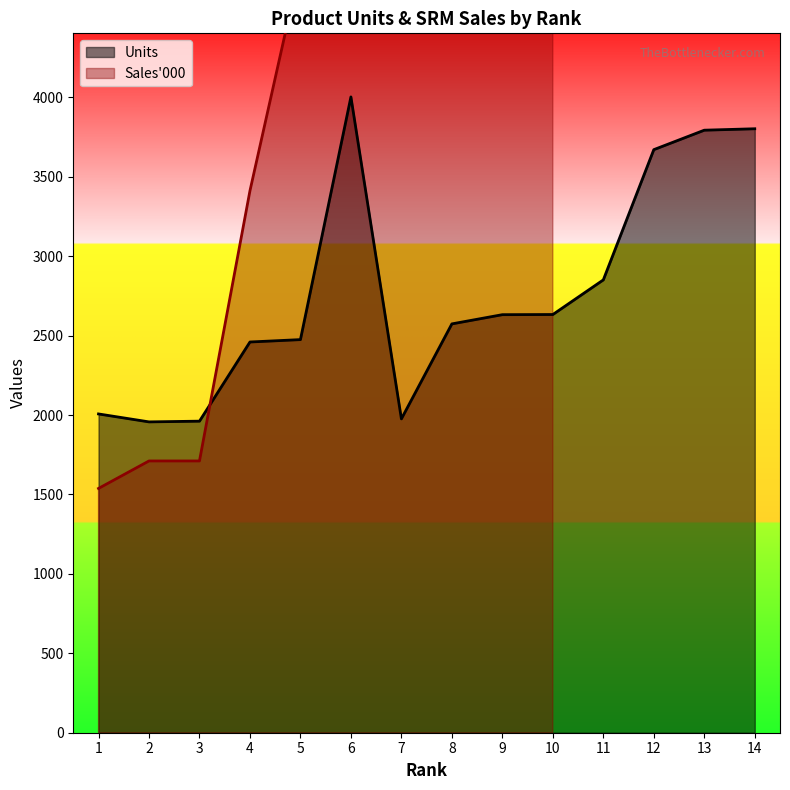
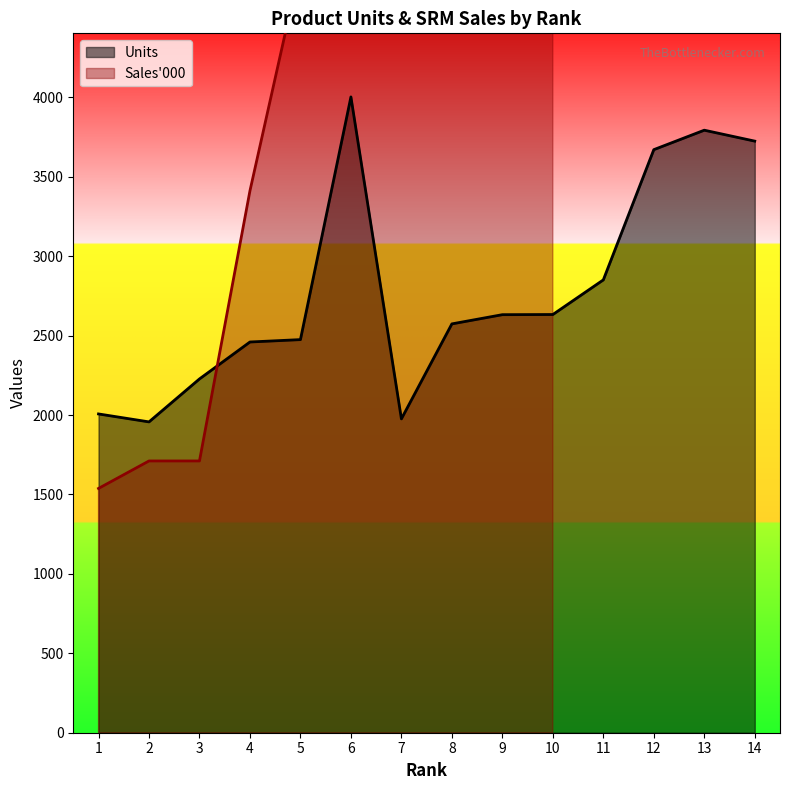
  {
    "Units": {
      "1": 2010,
      "2": 1960,
-     "3": 1960,
+     "3": 2230,
      "4": 2460,
      "5": 2480,
      "6": 4000,
      "7": 1980,
      "8": 2570,
      "9": 2630,
      "10": 2630,
      "11": 2850,
      "12": 3670,
      "13": 3790,
-     "14": 3800
+     "14": 3720
    },
    "Sales'000": {
      "1": 1540,
      "2": 1710,
      "3": 1710,
      "4": 3410
    }
  }
